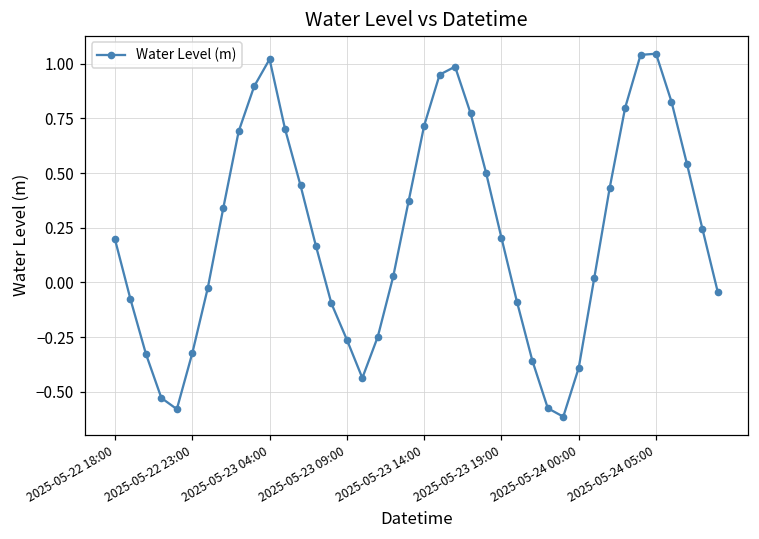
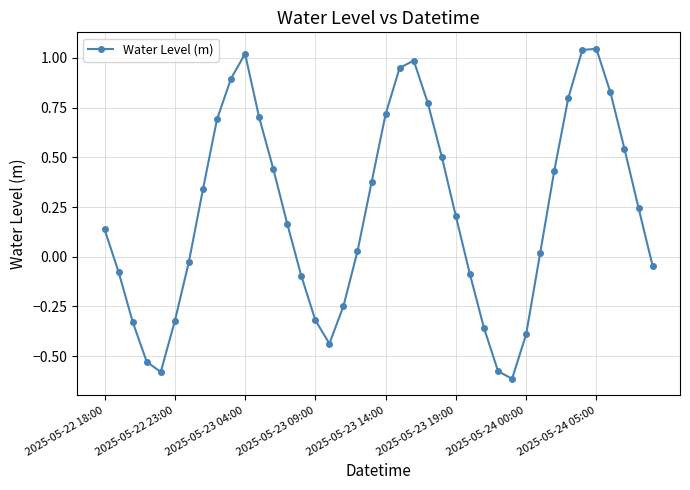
  {
-   "2025-05-22 18:00": 0.20,
+   "2025-05-22 18:00": 0.14,
    "2025-05-22 23:00": -0.32,
    "2025-05-23 04:00": 1.02,
-   "2025-05-23 09:00": -0.26,
+   "2025-05-23 09:00": -0.32,
    "2025-05-23 14:00": 0.72,
    "2025-05-23 19:00": 0.20,
    "2025-05-24 00:00": -0.39,
    "2025-05-24 05:00": 1.05
  }
